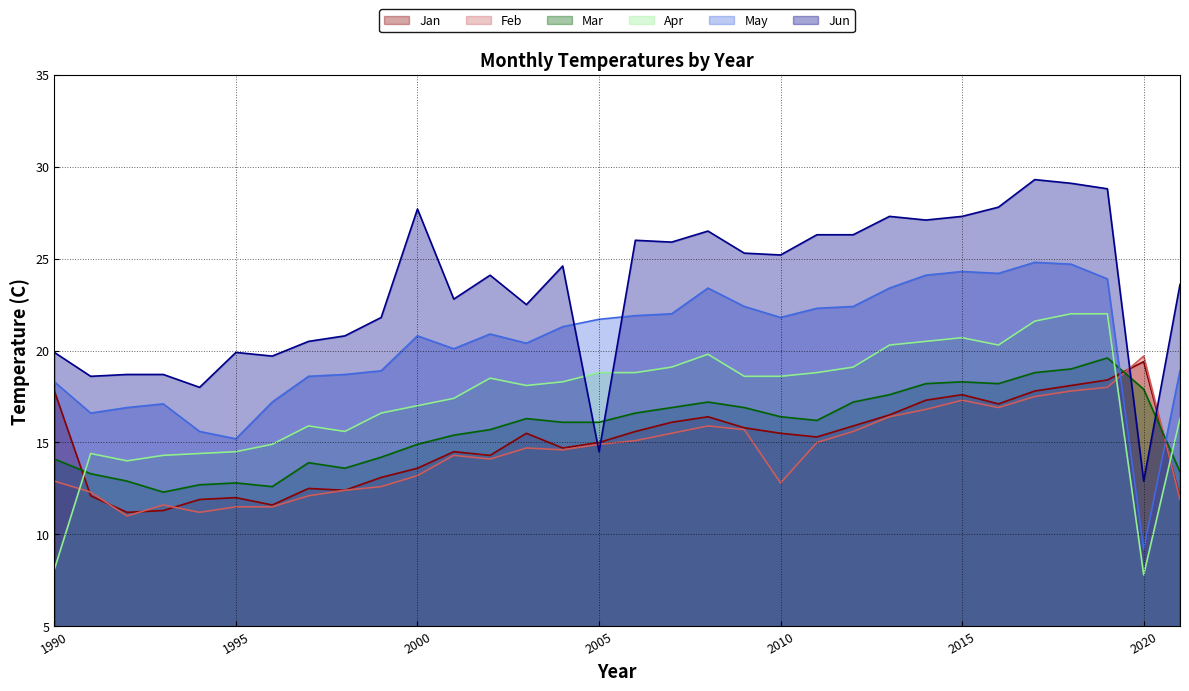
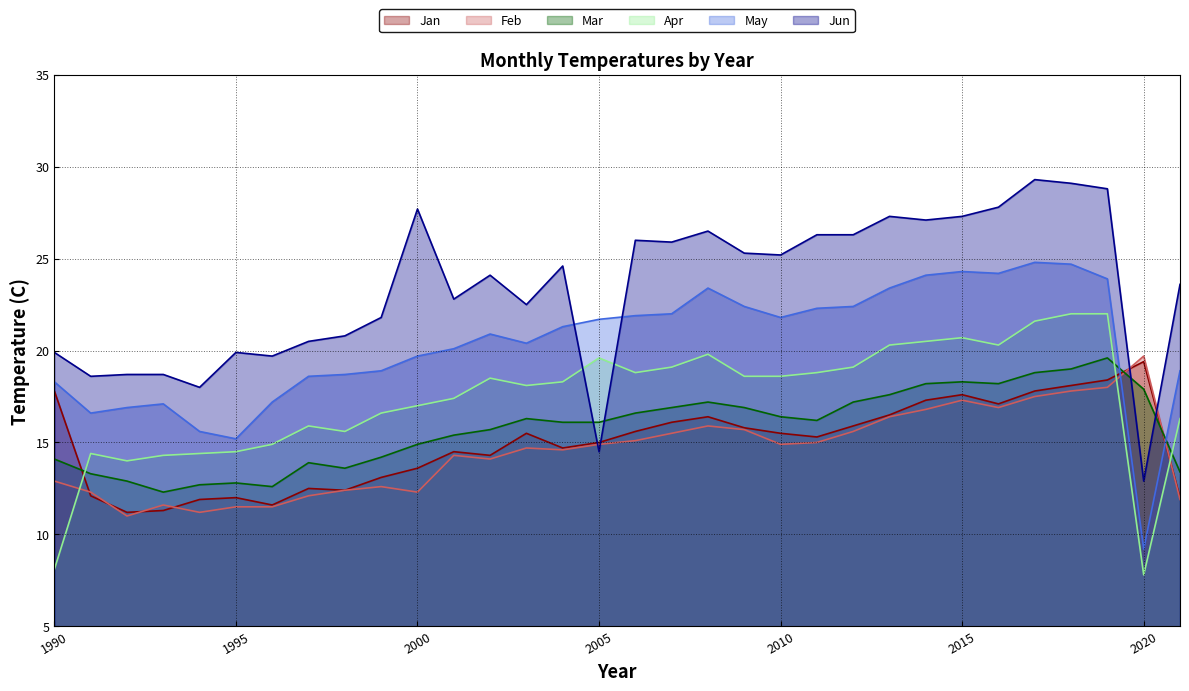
  {
    "Jan": {
      "1990": 17.8,
      "1995": 12.0,
      "2000": 13.6,
      "2010": 15.5,
      "2015": 17.6,
      "2020": 19.4
    },
    "Feb": {
      "1990": 12.9,
      "1995": 11.5,
-     "2000": 13.2,
-     "2010": 12.8,
+     "2000": 12.3,
+     "2010": 14.9,
      "2015": 17.3,
      "2020": 19.7
    },
    "Mar": {
      "1990": 14.1,
      "1995": 12.8,
      "2000": 14.9,
      "2005": 16.1,
      "2010": 16.4,
      "2015": 18.3,
      "2020": 17.9
    },
    "Apr": {
      "1990": 8.1,
      "1995": 14.5,
      "2000": 17.0,
-     "2005": 18.8,
+     "2005": 19.6,
      "2010": 18.6,
      "2015": 20.7,
      "2020": 7.8
    },
    "May": {
      "1990": 18.3,
      "1995": 15.2,
-     "2000": 20.8,
+     "2000": 19.7,
      "2005": 21.7,
      "2010": 21.8,
      "2015": 24.3,
      "2020": 9.2
    },
    "Jun": {
      "1990": 19.9,
      "1995": 19.9,
      "2000": 27.7,
      "2005": 14.5,
      "2010": 25.2,
      "2015": 27.3,
      "2020": 12.9
    }
  }
